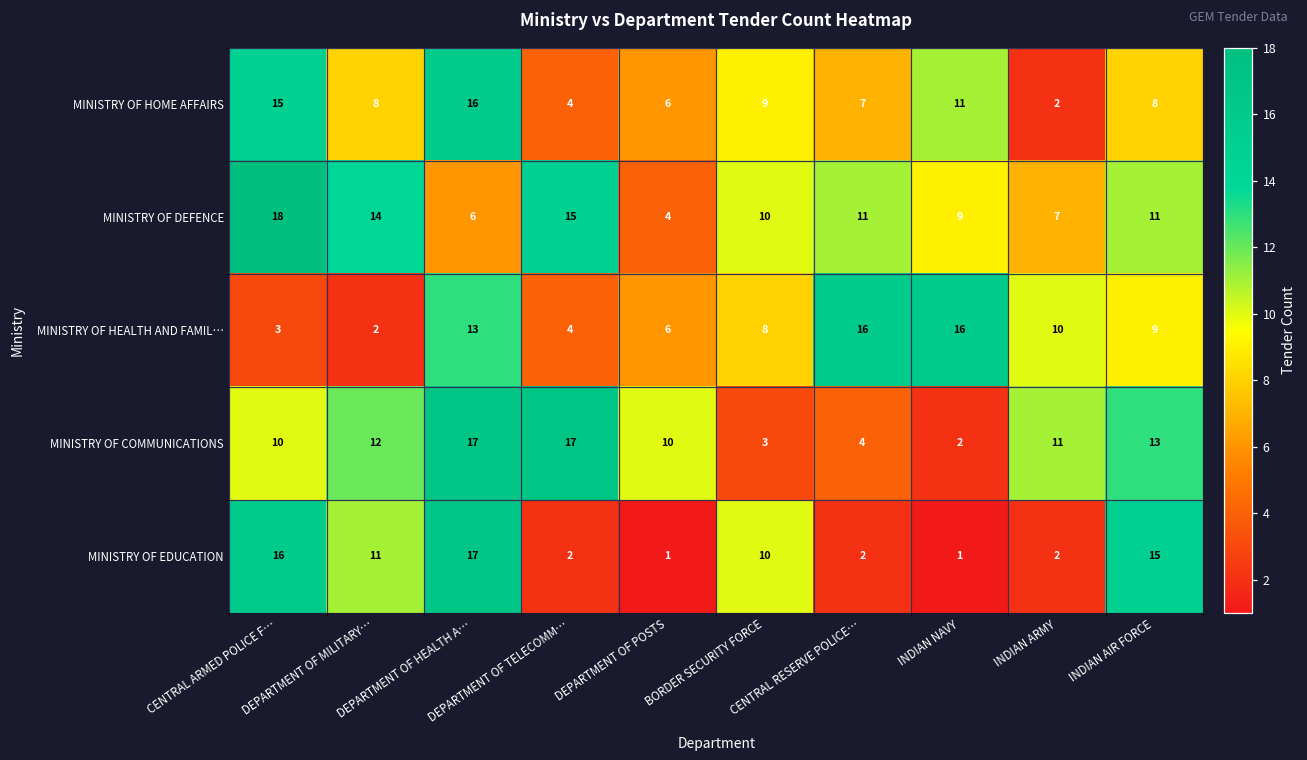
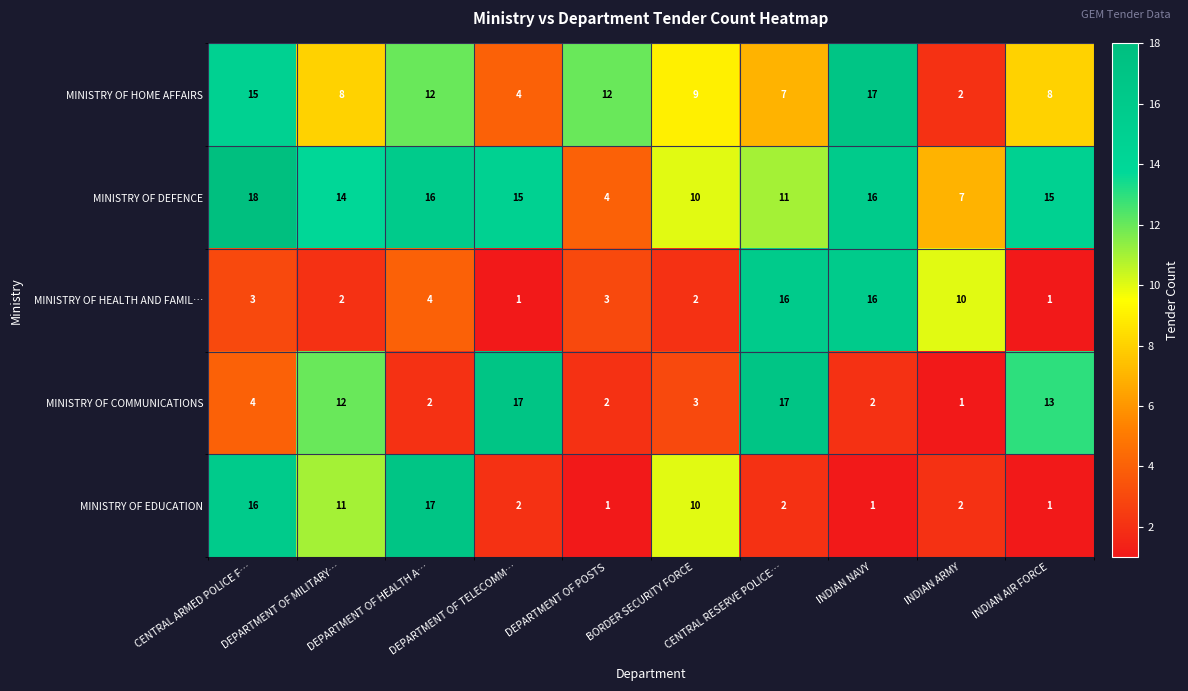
  {
    "MINISTRY OF HOME AFFAIRS": {
      "CENTRAL ARMED POLICE F…": 15,
      "DEPARTMENT OF MILITARY…": 8,
-     "DEPARTMENT OF HEALTH A…": 16,
+     "DEPARTMENT OF HEALTH A…": 12,
      "DEPARTMENT OF TELECOMM…": 4,
-     "DEPARTMENT OF POSTS": 6,
+     "DEPARTMENT OF POSTS": 12,
      "BORDER SECURITY FORCE": 9,
      "CENTRAL RESERVE POLICE…": 7,
-     "INDIAN NAVY": 11,
+     "INDIAN NAVY": 17,
      "INDIAN ARMY": 2,
      "INDIAN AIR FORCE": 8
    },
    "MINISTRY OF DEFENCE": {
      "CENTRAL ARMED POLICE F…": 18,
      "DEPARTMENT OF MILITARY…": 14,
-     "DEPARTMENT OF HEALTH A…": 6,
+     "DEPARTMENT OF HEALTH A…": 16,
      "DEPARTMENT OF TELECOMM…": 15,
      "DEPARTMENT OF POSTS": 4,
      "BORDER SECURITY FORCE": 10,
      "CENTRAL RESERVE POLICE…": 11,
-     "INDIAN NAVY": 9,
+     "INDIAN NAVY": 16,
      "INDIAN ARMY": 7,
-     "INDIAN AIR FORCE": 11
+     "INDIAN AIR FORCE": 15
    },
    "MINISTRY OF HEALTH AND FAMIL…": {
      "CENTRAL ARMED POLICE F…": 3,
      "DEPARTMENT OF MILITARY…": 2,
-     "DEPARTMENT OF HEALTH A…": 13,
-     "DEPARTMENT OF TELECOMM…": 4,
-     "DEPARTMENT OF POSTS": 6,
-     "BORDER SECURITY FORCE": 8,
+     "DEPARTMENT OF HEALTH A…": 4,
+     "DEPARTMENT OF TELECOMM…": 1,
+     "DEPARTMENT OF POSTS": 3,
+     "BORDER SECURITY FORCE": 2,
      "CENTRAL RESERVE POLICE…": 16,
      "INDIAN NAVY": 16,
      "INDIAN ARMY": 10,
-     "INDIAN AIR FORCE": 9
+     "INDIAN AIR FORCE": 1
    },
    "MINISTRY OF COMMUNICATIONS": {
-     "CENTRAL ARMED POLICE F…": 10,
+     "CENTRAL ARMED POLICE F…": 4,
      "DEPARTMENT OF MILITARY…": 12,
-     "DEPARTMENT OF HEALTH A…": 17,
+     "DEPARTMENT OF HEALTH A…": 2,
      "DEPARTMENT OF TELECOMM…": 17,
-     "DEPARTMENT OF POSTS": 10,
+     "DEPARTMENT OF POSTS": 2,
      "BORDER SECURITY FORCE": 3,
-     "CENTRAL RESERVE POLICE…": 4,
+     "CENTRAL RESERVE POLICE…": 17,
      "INDIAN NAVY": 2,
-     "INDIAN ARMY": 11,
+     "INDIAN ARMY": 1,
      "INDIAN AIR FORCE": 13
    },
    "MINISTRY OF EDUCATION": {
      "CENTRAL ARMED POLICE F…": 16,
      "DEPARTMENT OF MILITARY…": 11,
      "DEPARTMENT OF HEALTH A…": 17,
      "DEPARTMENT OF TELECOMM…": 2,
      "DEPARTMENT OF POSTS": 1,
      "BORDER SECURITY FORCE": 10,
      "CENTRAL RESERVE POLICE…": 2,
      "INDIAN NAVY": 1,
      "INDIAN ARMY": 2,
-     "INDIAN AIR FORCE": 15
+     "INDIAN AIR FORCE": 1
    }
  }
